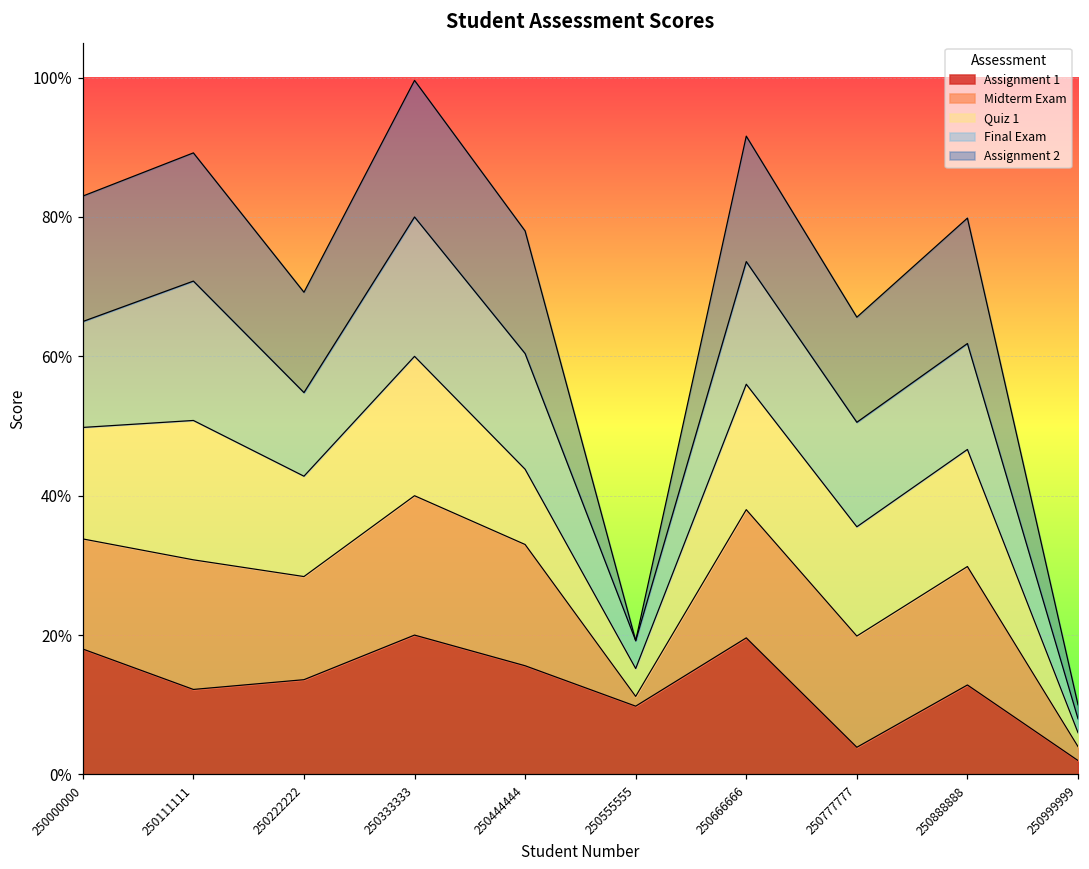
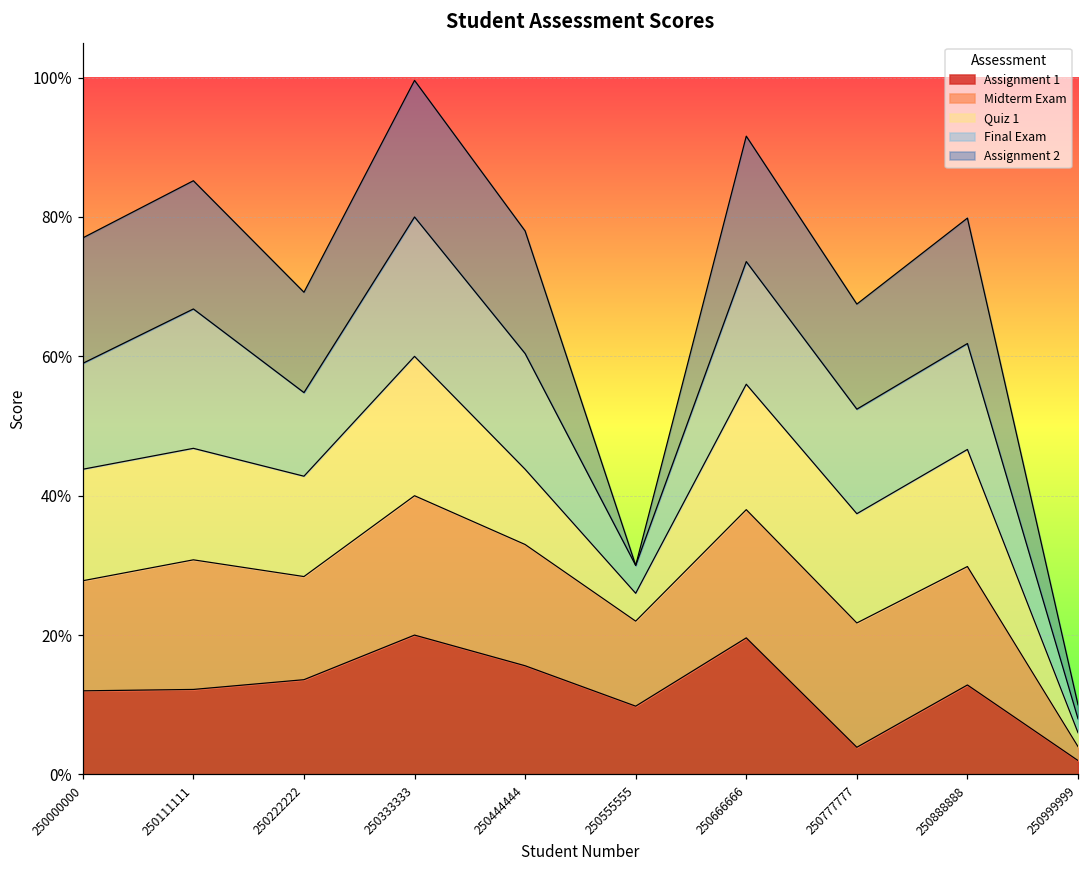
  {
    "Assignment 1": {
-     "250000000": "18%",
+     "250000000": "12%",
      "250111111": "12%",
      "250222222": "14%",
      "250333333": "20%",
      "250444444": "16%",
      "250555555": "10%",
      "250666666": "20%",
      "250777777": "4%",
      "250888888": "13%",
      "250999999": "2%"
    },
    "Midterm Exam": {
      "250000000": "16%",
      "250111111": "19%",
      "250222222": "15%",
      "250333333": "20%",
      "250444444": "17%",
-     "250555555": "1%",
+     "250555555": "12%",
      "250666666": "18%",
-     "250777777": "16%",
+     "250777777": "18%",
      "250888888": "17%",
      "250999999": "2%"
    },
    "Quiz 1": {
      "250000000": "16%",
-     "250111111": "20%",
+     "250111111": "16%",
      "250222222": "14%",
      "250333333": "20%",
      "250444444": "11%",
      "250555555": "4%",
      "250666666": "18%",
      "250777777": "16%",
      "250888888": "17%",
      "250999999": "2%"
    }
  }
